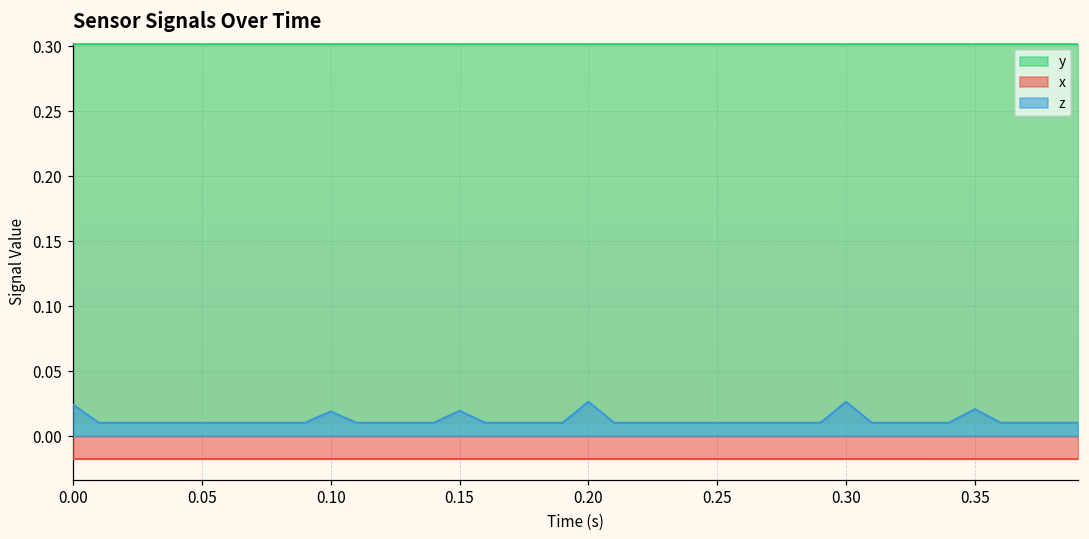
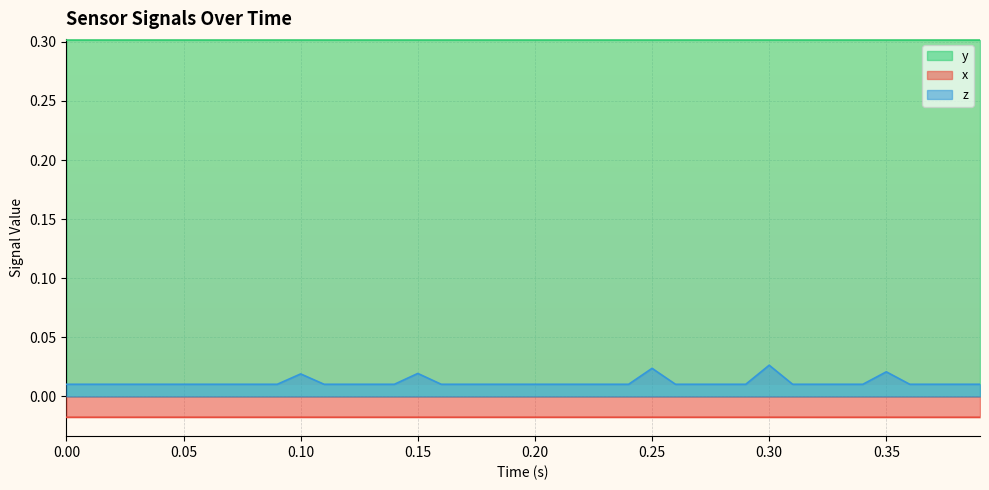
  {
    "y": {
      "0.00": 0.302,
      "0.05": 0.302,
      "0.10": 0.302,
      "0.15": 0.302,
      "0.20": 0.302,
      "0.25": 0.302,
      "0.30": 0.302,
      "0.35": 0.302
    },
    "z": {
-     "0.00": 0.024,
+     "0.00": 0.010,
      "0.05": 0.010,
      "0.10": 0.019,
      "0.15": 0.019,
-     "0.20": 0.027,
-     "0.25": 0.010,
+     "0.20": 0.010,
+     "0.25": 0.024,
      "0.30": 0.026,
      "0.35": 0.021
    }
  }
